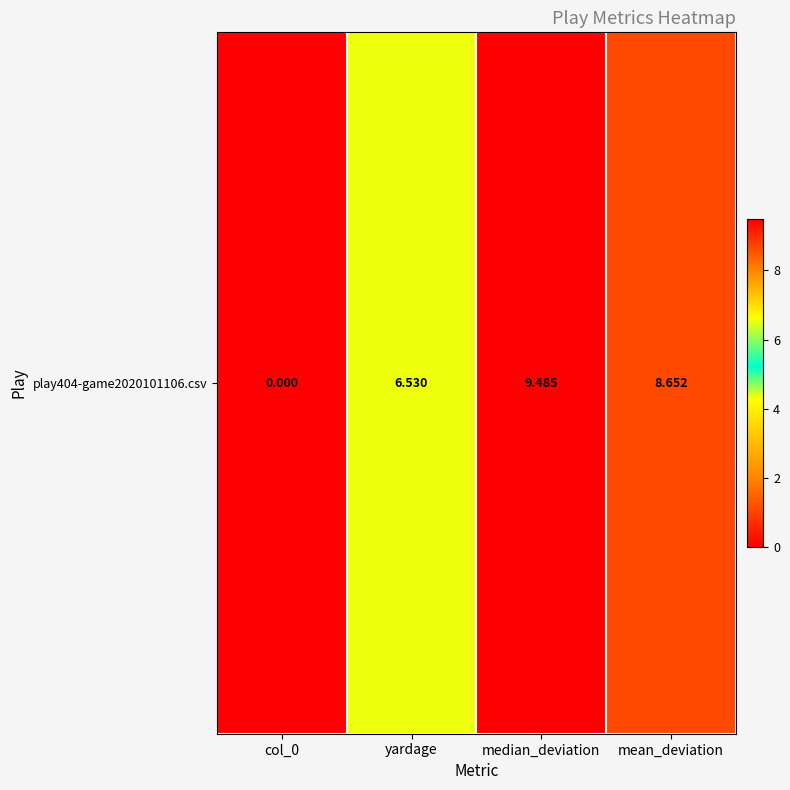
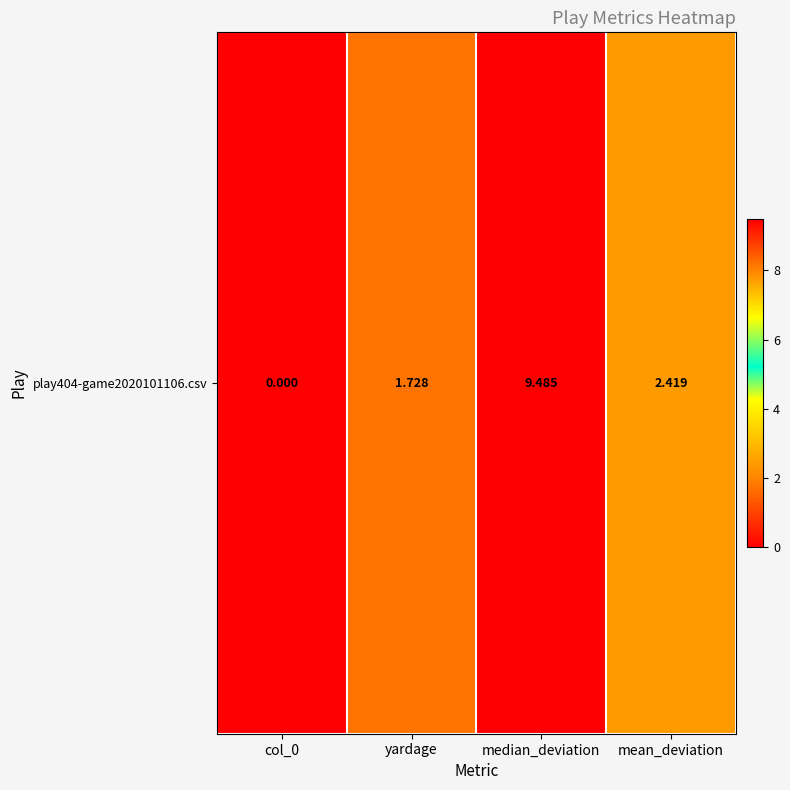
  {
    "play404-game2020101106.csv": {
      "col_0": 0.000,
-     "yardage": 6.530,
+     "yardage": 1.728,
      "median_deviation": 9.485,
-     "mean_deviation": 8.652
+     "mean_deviation": 2.419
    }
  }
